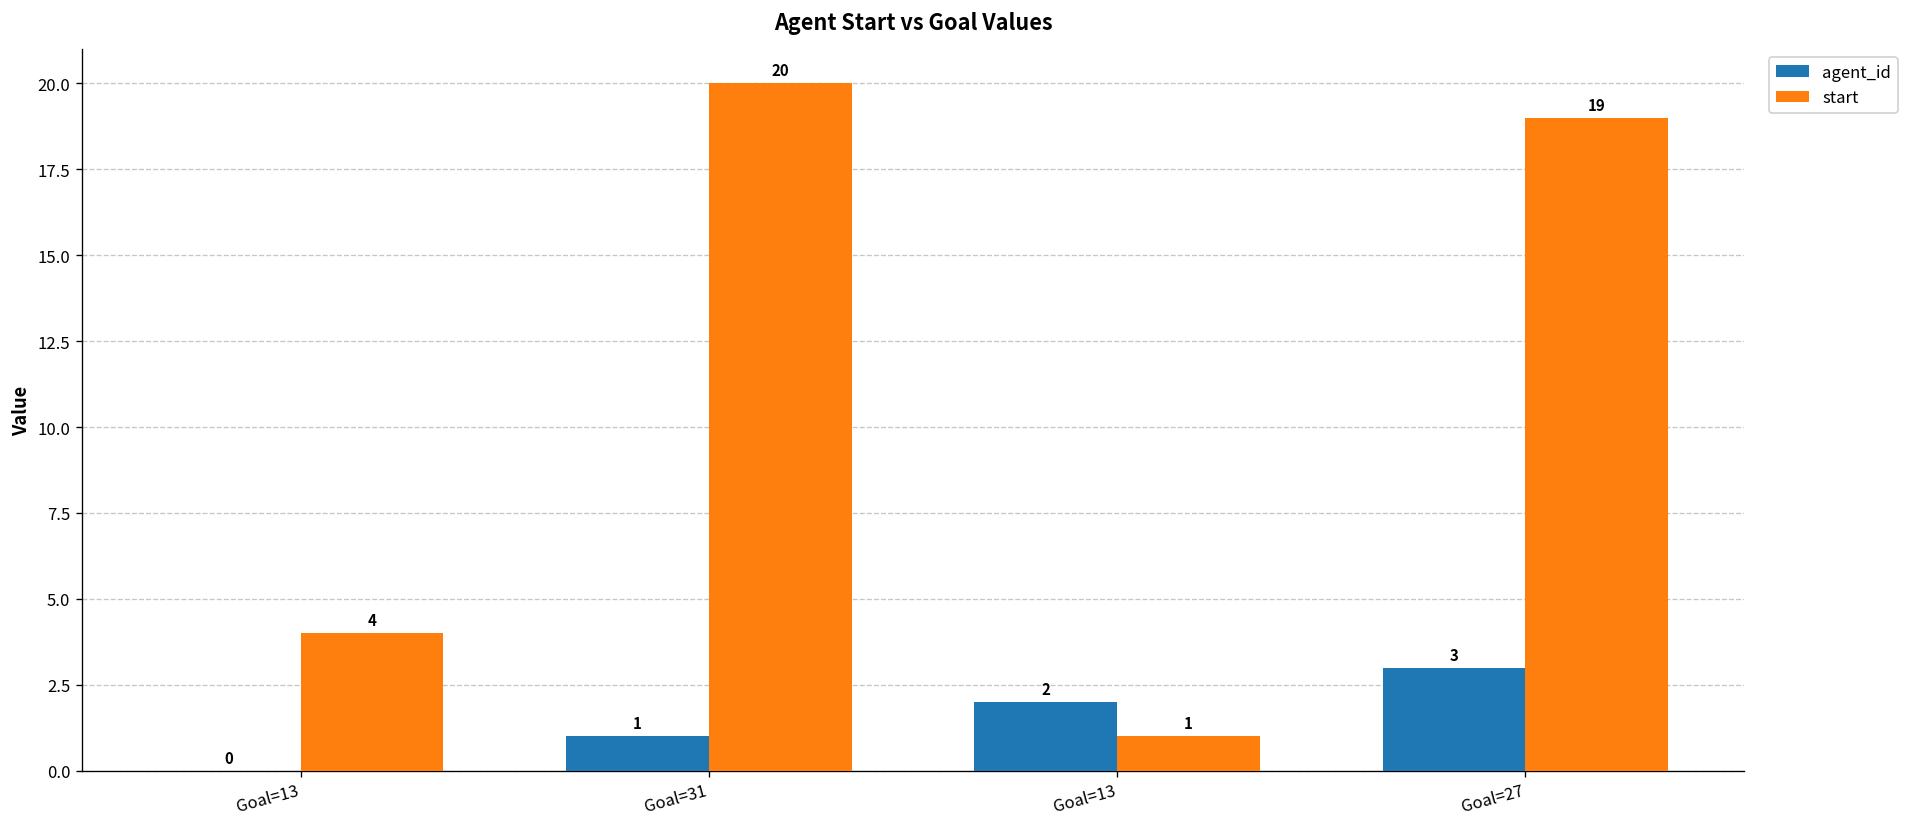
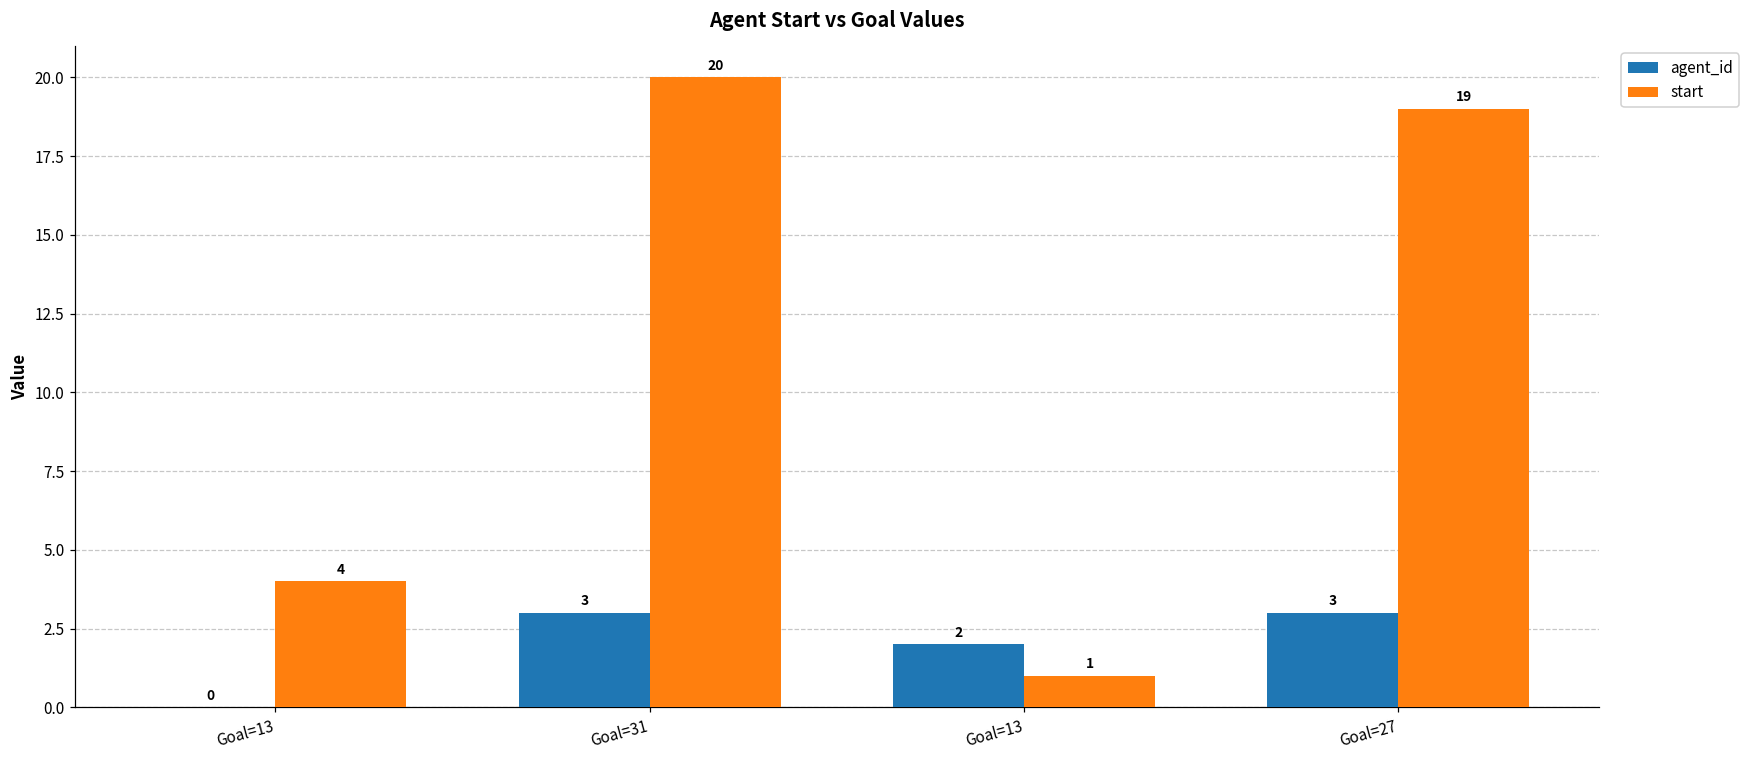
  {
    "agent_id": {
-     "Goal=31": 1,
+     "Goal=31": 3,
      "Goal=27": 3
    },
    "start": {
      "Goal=31": 20,
      "Goal=27": 19
    }
  }
